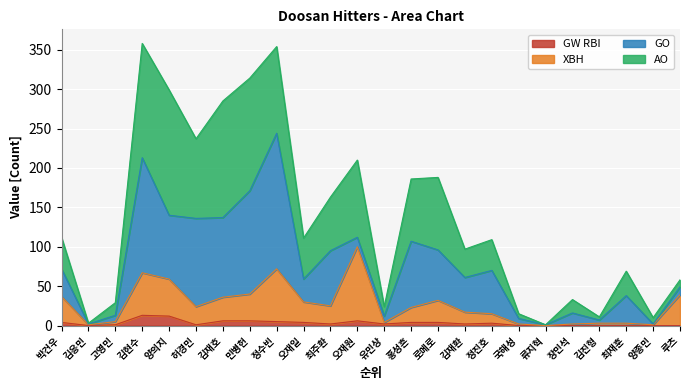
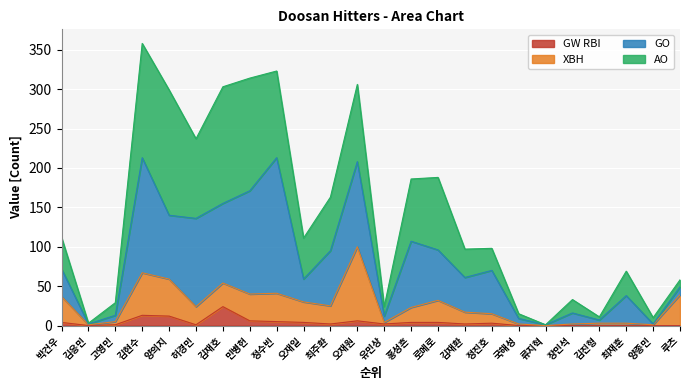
  {
    "GW RBI": {
      "박건우": 0,
      "고영민": 0,
      "김현수": 10,
      "양의지": 10,
      "허경민": 0,
-     "김재호": 10,
+     "김재호": 20,
      "민병헌": 10,
      "정수빈": 10,
      "오재일": 0,
      "최주환": 0,
      "오재원": 10,
      "홍성흔": 0,
      "로메로": 0,
      "김재환": 0,
      "정진호": 0,
      "루츠": 0
    },
    "XBH": {
      "박건우": 30,
      "고영민": 0,
      "김현수": 50,
      "양의지": 50,
      "허경민": 20,
      "김재호": 30,
      "민병헌": 30,
-     "정수빈": 70,
+     "정수빈": 40,
      "오재일": 30,
      "최주환": 20,
      "오재원": 90,
      "홍성흔": 20,
      "로메로": 30,
      "김재환": 20,
      "정진호": 10,
      "루츠": 40
    },
    "GO": {
      "박건우": 40,
      "고영민": 10,
      "김현수": 150,
      "양의지": 80,
      "허경민": 110,
      "김재호": 100,
      "민병헌": 130,
      "정수빈": 170,
      "오재일": 30,
      "최주환": 70,
-     "오재원": 10,
+     "오재원": 110,
      "유민상": 10,
      "홍성흔": 80,
      "로메로": 60,
      "김재환": 40,
      "정진호": 60,
      "국해성": 10,
      "장민석": 10,
      "김진형": 0,
      "최재훈": 40,
      "루츠": 10
    },
    "AO": {
      "박건우": 40,
      "고영민": 20,
      "김현수": 150,
      "양의지": 160,
      "허경민": 100,
      "김재호": 150,
      "민병헌": 140,
      "정수빈": 110,
      "오재일": 50,
      "최주환": 70,
      "오재원": 100,
      "유민상": 10,
      "홍성흔": 80,
      "로메로": 90,
      "김재환": 40,
-     "정진호": 40,
+     "정진호": 30,
      "국해성": 10,
      "장민석": 20,
      "김진형": 0,
      "최재훈": 30,
      "양종민": 10,
      "루츠": 10
    }
  }
